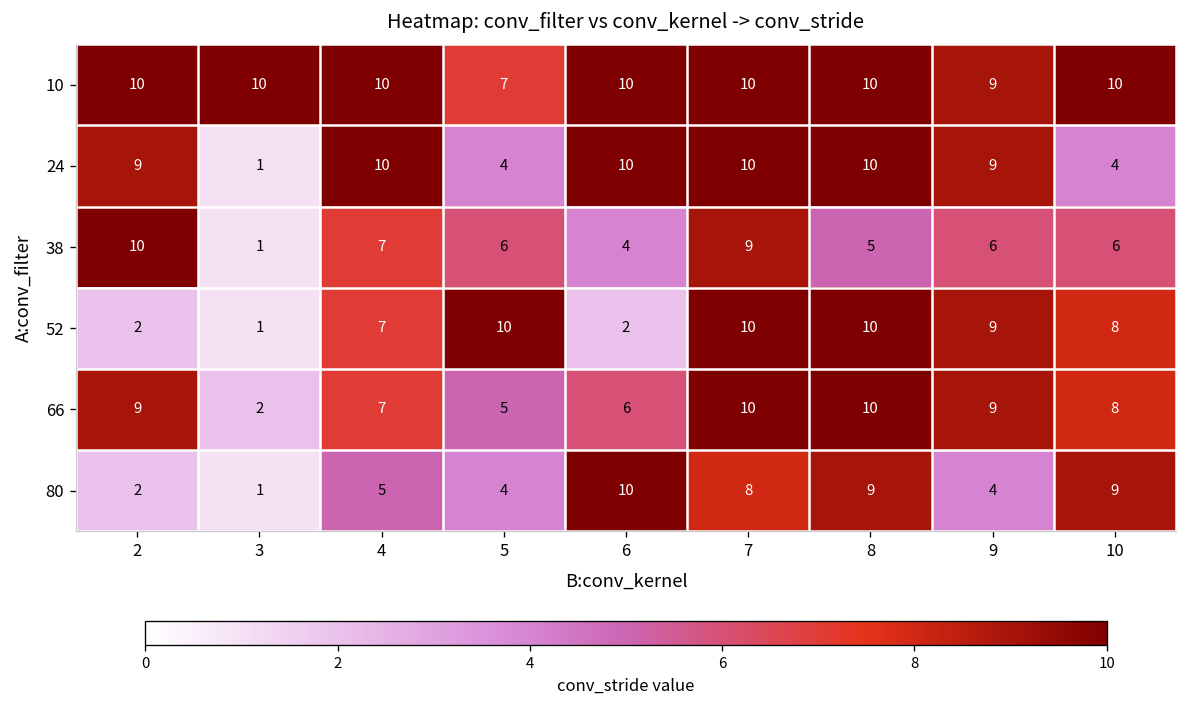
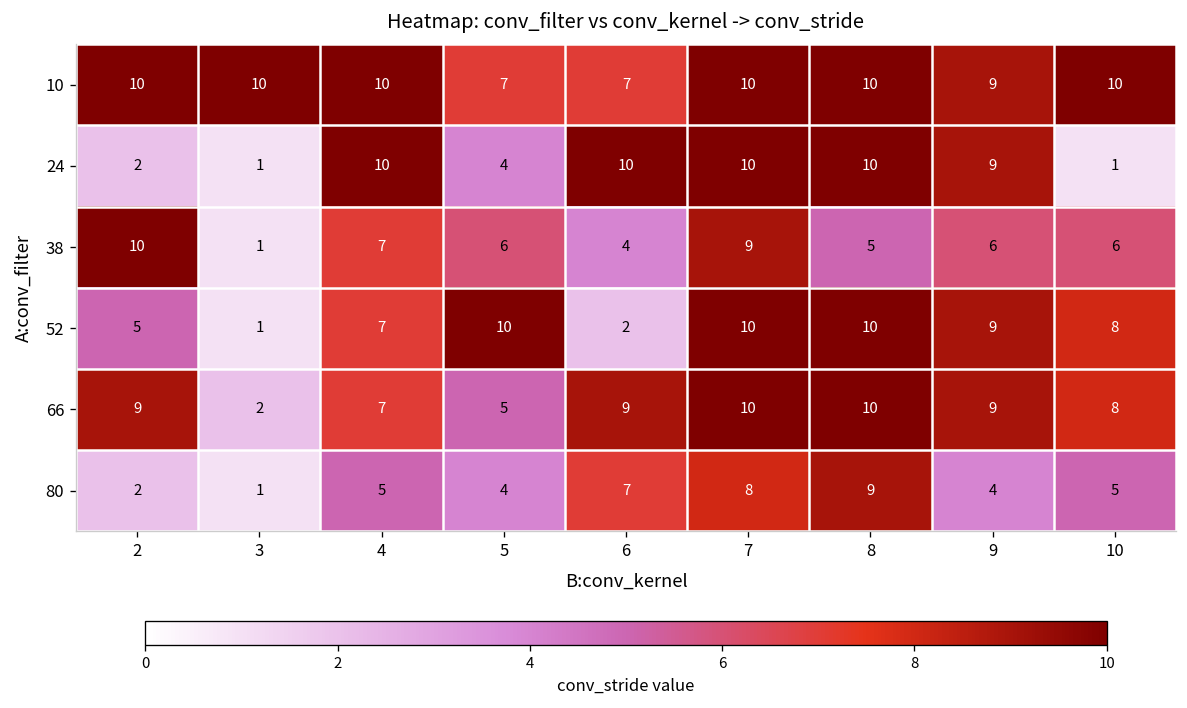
  {
    "10": {
      "2": 10,
      "3": 10,
      "4": 10,
      "5": 7,
-     "6": 10,
+     "6": 7,
      "7": 10,
      "8": 10,
      "9": 9,
      "10": 10
    },
    "24": {
-     "2": 9,
+     "2": 2,
      "3": 1,
      "4": 10,
      "5": 4,
      "6": 10,
      "7": 10,
      "8": 10,
      "9": 9,
-     "10": 4
+     "10": 1
    },
    "38": {
      "2": 10,
      "3": 1,
      "4": 7,
      "5": 6,
      "6": 4,
      "7": 9,
      "8": 5,
      "9": 6,
      "10": 6
    },
    "52": {
-     "2": 2,
+     "2": 5,
      "3": 1,
      "4": 7,
      "5": 10,
      "6": 2,
      "7": 10,
      "8": 10,
      "9": 9,
      "10": 8
    },
    "66": {
      "2": 9,
      "3": 2,
      "4": 7,
      "5": 5,
-     "6": 6,
+     "6": 9,
      "7": 10,
      "8": 10,
      "9": 9,
      "10": 8
    },
    "80": {
      "2": 2,
      "3": 1,
      "4": 5,
      "5": 4,
-     "6": 10,
+     "6": 7,
      "7": 8,
      "8": 9,
      "9": 4,
-     "10": 9
+     "10": 5
    }
  }
